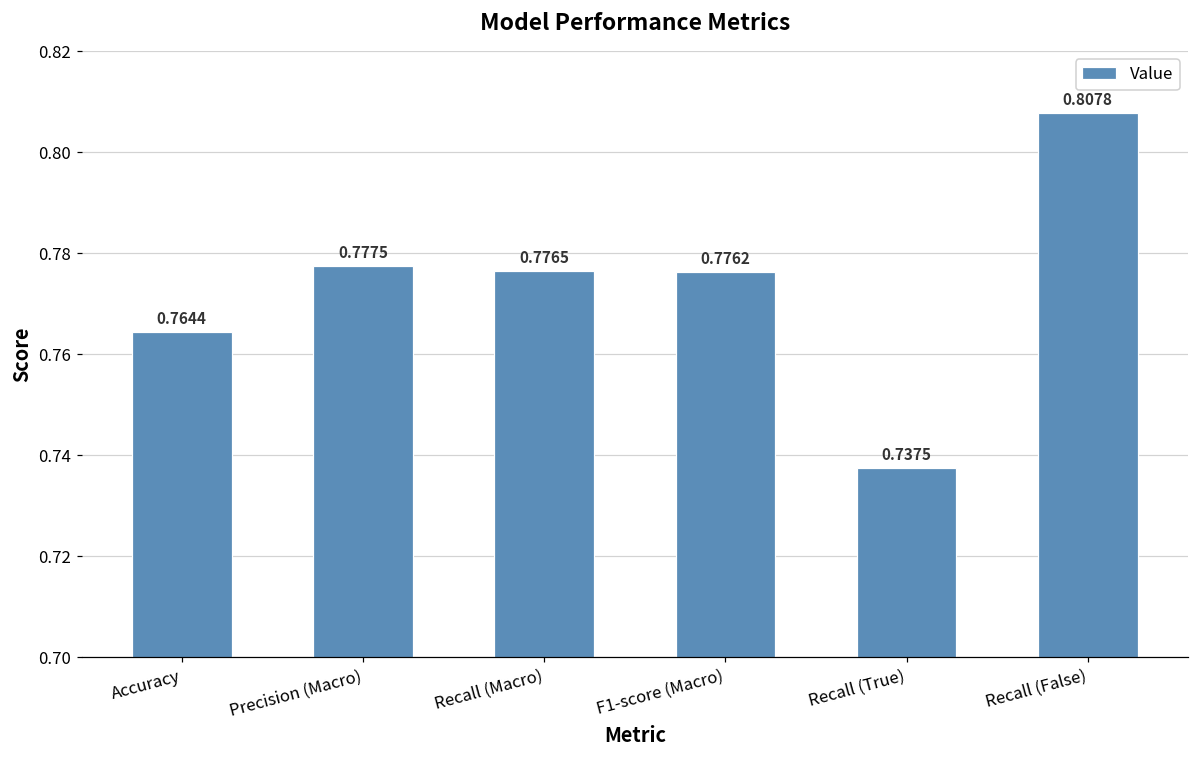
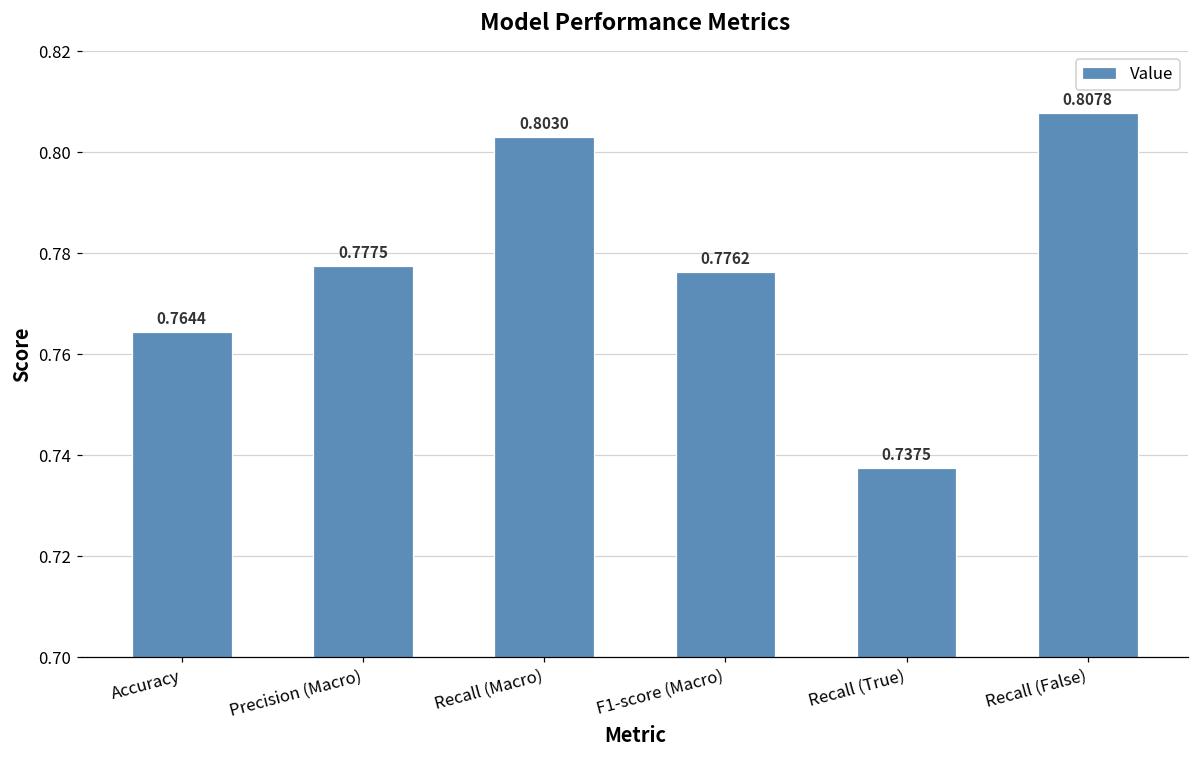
  {
    "Accuracy": 0.7644,
    "Precision (Macro)": 0.7775,
-   "Recall (Macro)": 0.7765,
+   "Recall (Macro)": 0.8030,
    "F1-score (Macro)": 0.7762,
    "Recall (True)": 0.7375,
    "Recall (False)": 0.8078
  }
